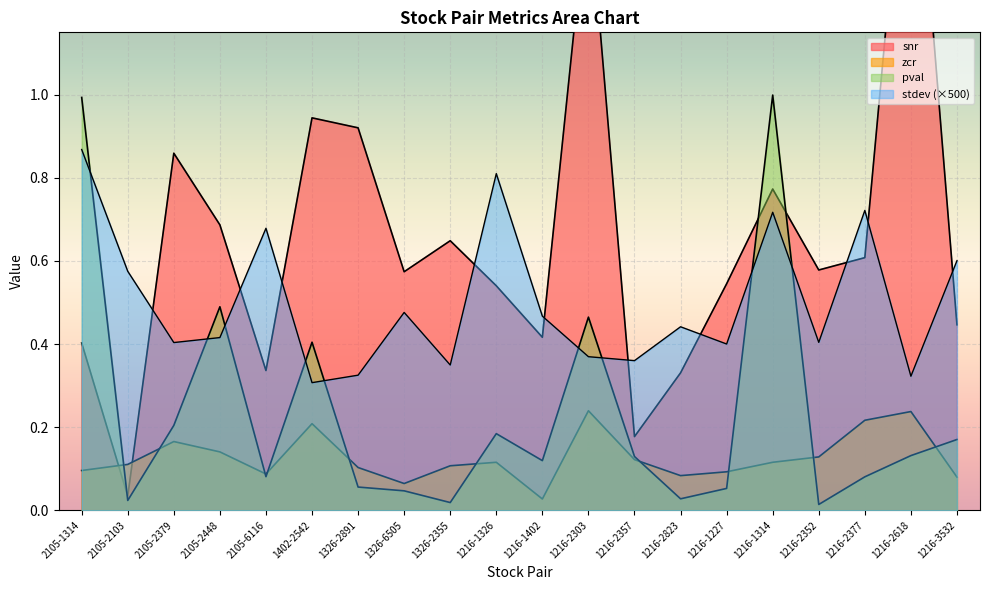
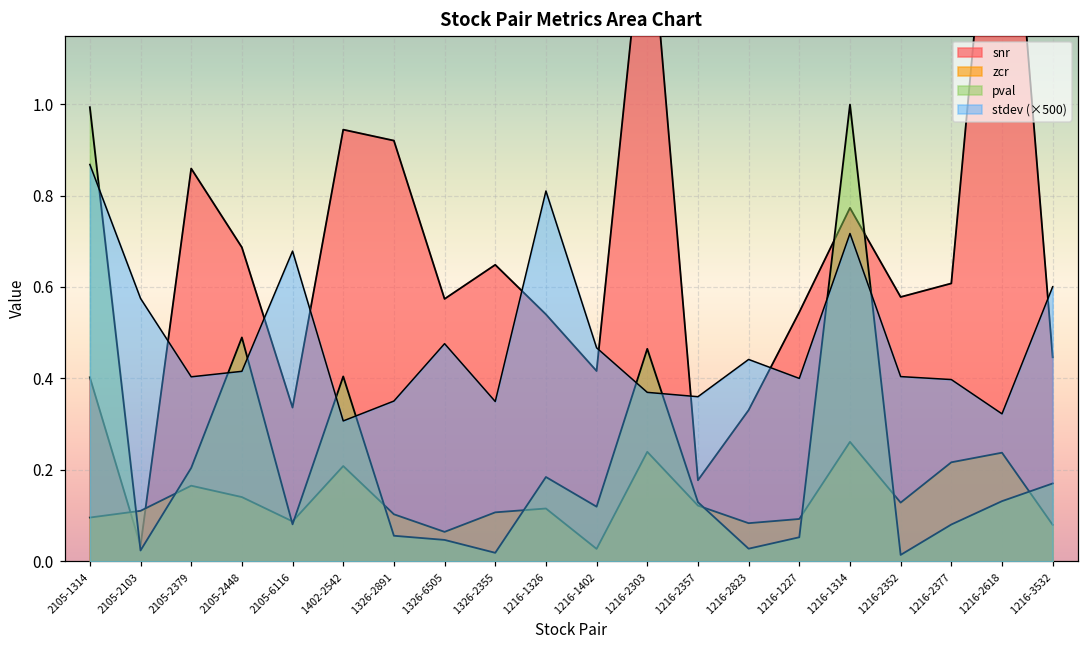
  {
    "snr": {
      "2105-1314": 0.40,
      "2105-2103": 0.03,
      "2105-2379": 0.86,
      "2105-2448": 0.69,
      "2105-6116": 0.34,
      "1402-2542": 0.94,
      "1326-2891": 0.92,
      "1326-6505": 0.57,
      "1326-2355": 0.65,
      "1216-1326": 0.54,
      "1216-1402": 0.42,
      "1216-2357": 0.18,
      "1216-2823": 0.33,
      "1216-1227": 0.54,
      "1216-1314": 0.77,
      "1216-2352": 0.58,
      "1216-2377": 0.61,
      "1216-3532": 0.45
    },
    "zcr": {
      "2105-1314": 0.10,
      "2105-2103": 0.11,
      "2105-2379": 0.17,
      "2105-2448": 0.14,
      "2105-6116": 0.09,
      "1402-2542": 0.21,
      "1326-2891": 0.10,
      "1326-6505": 0.06,
      "1326-2355": 0.11,
      "1216-1326": 0.12,
      "1216-1402": 0.03,
      "1216-2303": 0.24,
      "1216-2357": 0.12,
      "1216-2823": 0.08,
      "1216-1227": 0.09,
-     "1216-1314": 0.12,
+     "1216-1314": 0.26,
      "1216-2352": 0.13,
      "1216-2377": 0.22,
      "1216-2618": 0.24,
      "1216-3532": 0.08
    },
    "pval": {
      "2105-1314": 0.99,
      "2105-2103": 0.02,
      "2105-2379": 0.20,
      "2105-2448": 0.49,
      "2105-6116": 0.08,
      "1402-2542": 0.40,
      "1326-2891": 0.06,
      "1326-6505": 0.05,
      "1326-2355": 0.02,
      "1216-1326": 0.18,
      "1216-1402": 0.12,
      "1216-2303": 0.46,
      "1216-2357": 0.13,
      "1216-2823": 0.03,
      "1216-1227": 0.05,
      "1216-1314": 1.00,
      "1216-2352": 0.01,
      "1216-2377": 0.08,
      "1216-2618": 0.13,
      "1216-3532": 0.17
    },
    "stdev (×500)": {
      "2105-1314": 0.87,
      "2105-2103": 0.58,
      "2105-2379": 0.40,
      "2105-2448": 0.42,
      "2105-6116": 0.68,
      "1402-2542": 0.31,
-     "1326-2891": 0.33,
+     "1326-2891": 0.35,
      "1326-6505": 0.48,
      "1326-2355": 0.35,
      "1216-1326": 0.81,
      "1216-1402": 0.47,
      "1216-2303": 0.37,
      "1216-2357": 0.36,
      "1216-2823": 0.44,
      "1216-1227": 0.40,
      "1216-1314": 0.72,
      "1216-2352": 0.40,
-     "1216-2377": 0.72,
+     "1216-2377": 0.40,
      "1216-2618": 0.32,
      "1216-3532": 0.60
    }
  }
